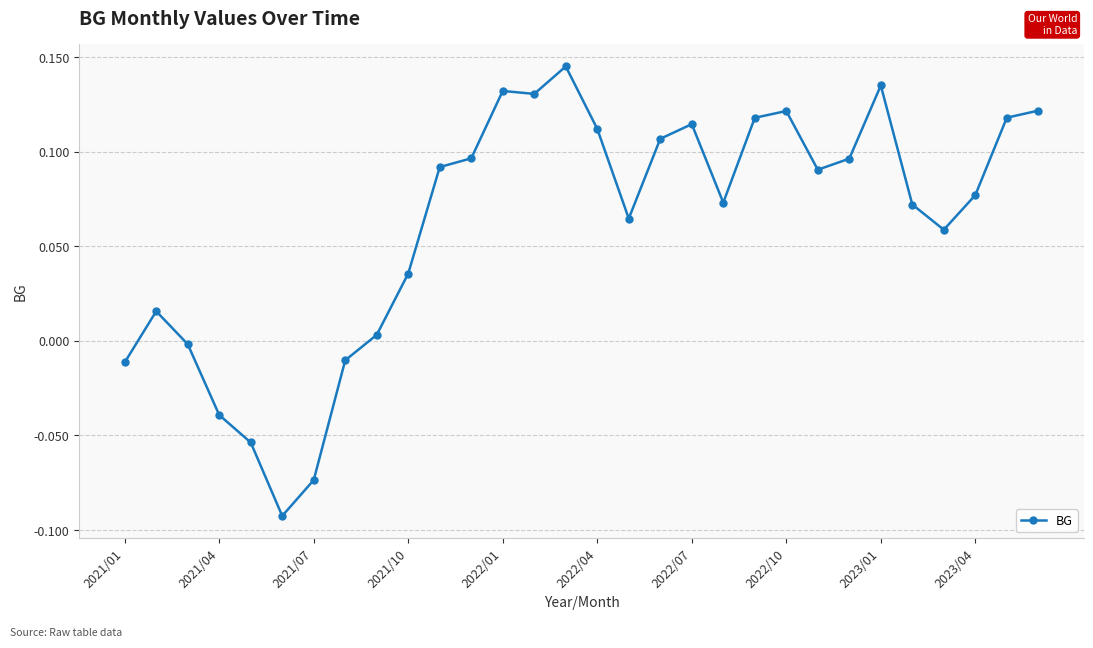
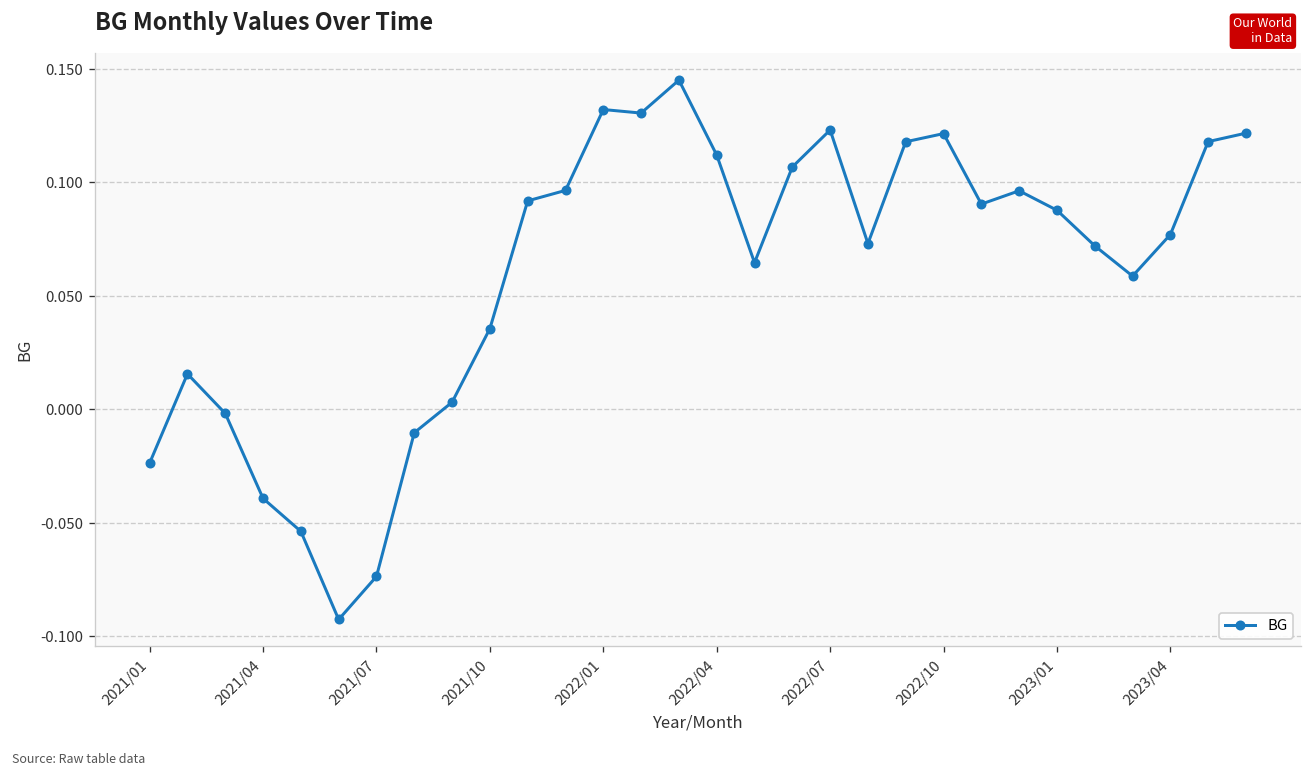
  {
-   "2021/01": -0.011,
+   "2021/01": -0.024,
    "2021/04": -0.039,
    "2021/07": -0.074,
    "2021/10": 0.036,
    "2022/01": 0.132,
    "2022/04": 0.112,
-   "2022/07": 0.115,
+   "2022/07": 0.123,
    "2022/10": 0.122,
-   "2023/01": 0.135,
+   "2023/01": 0.088,
    "2023/04": 0.077
  }
